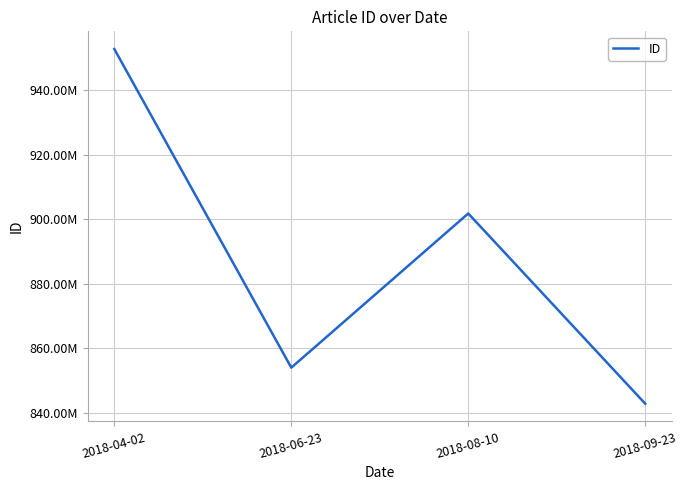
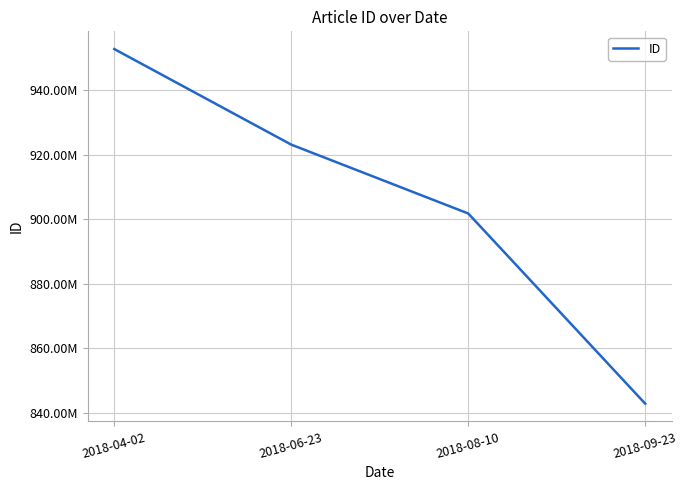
  {
    "2018-04-02": 953000000,
-   "2018-06-23": 854000000,
+   "2018-06-23": 923000000,
    "2018-08-10": 902000000,
    "2018-09-23": 843000000
  }
